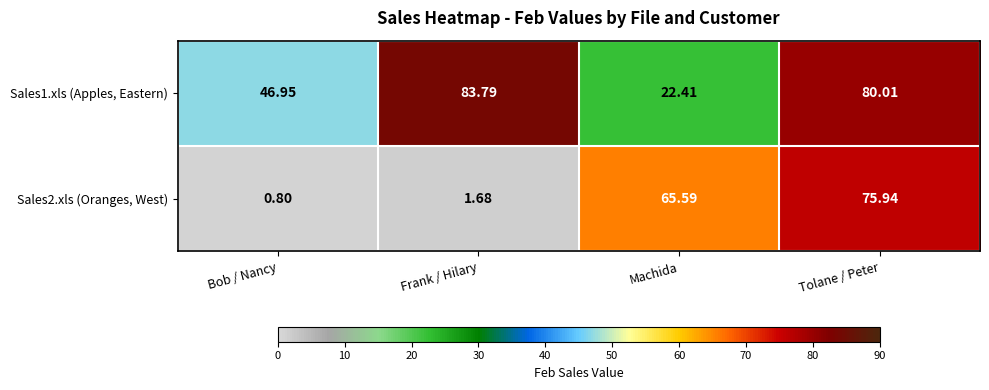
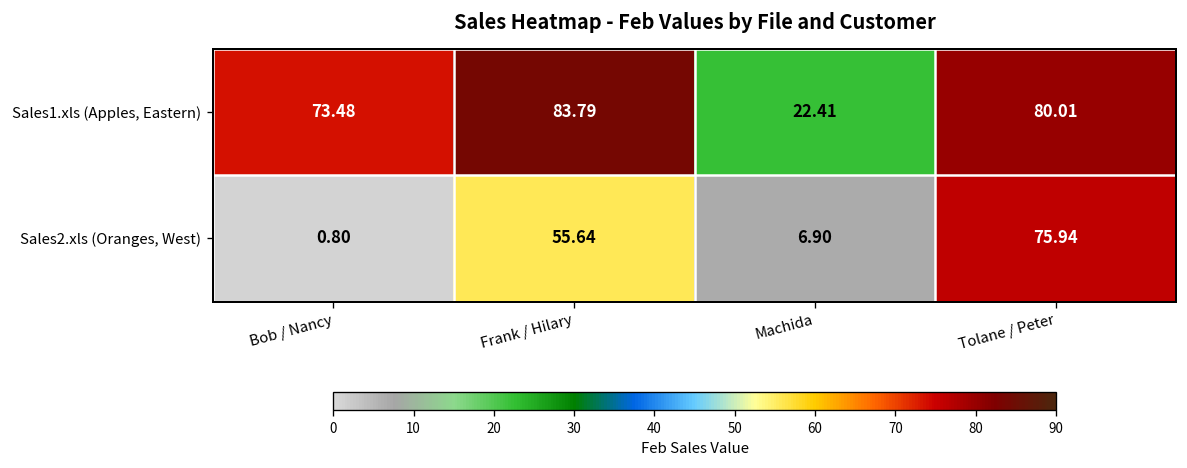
  {
    "Sales1.xls (Apples, Eastern)": {
-     "Bob / Nancy": 46.95,
+     "Bob / Nancy": 73.48,
      "Frank / Hilary": 83.79,
      "Machida": 22.41,
      "Tolane / Peter": 80.01
    },
    "Sales2.xls (Oranges, West)": {
      "Bob / Nancy": 0.80,
-     "Frank / Hilary": 1.68,
-     "Machida": 65.59,
+     "Frank / Hilary": 55.64,
+     "Machida": 6.90,
      "Tolane / Peter": 75.94
    }
  }
